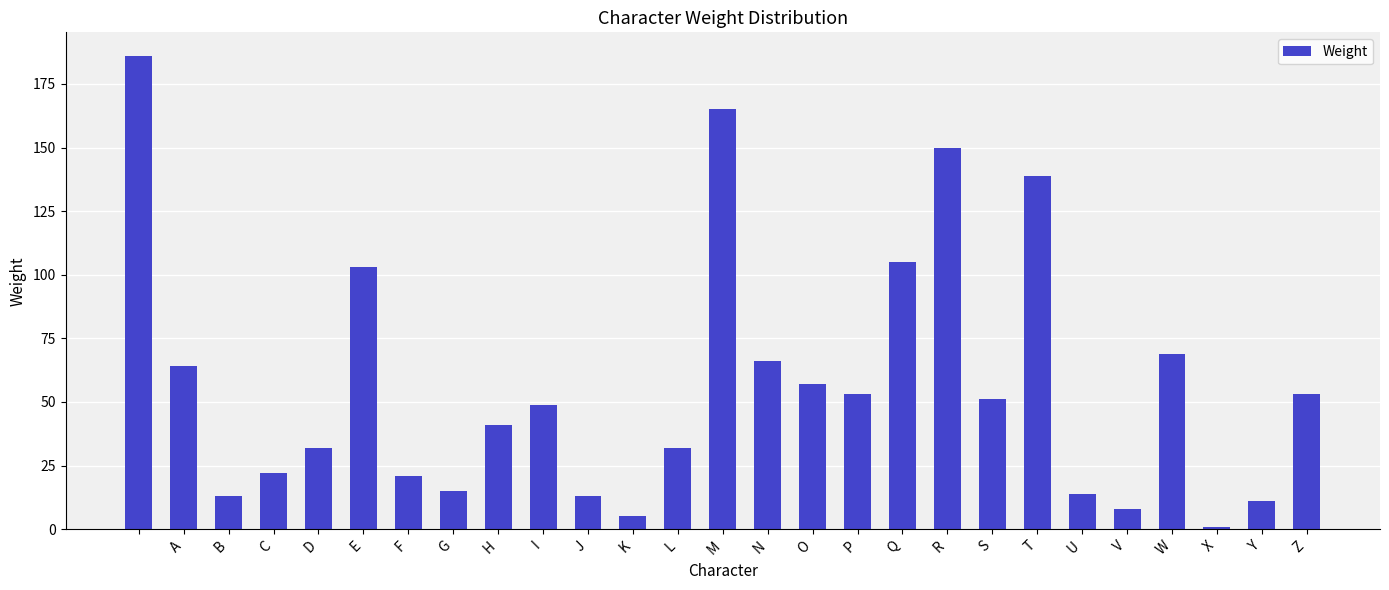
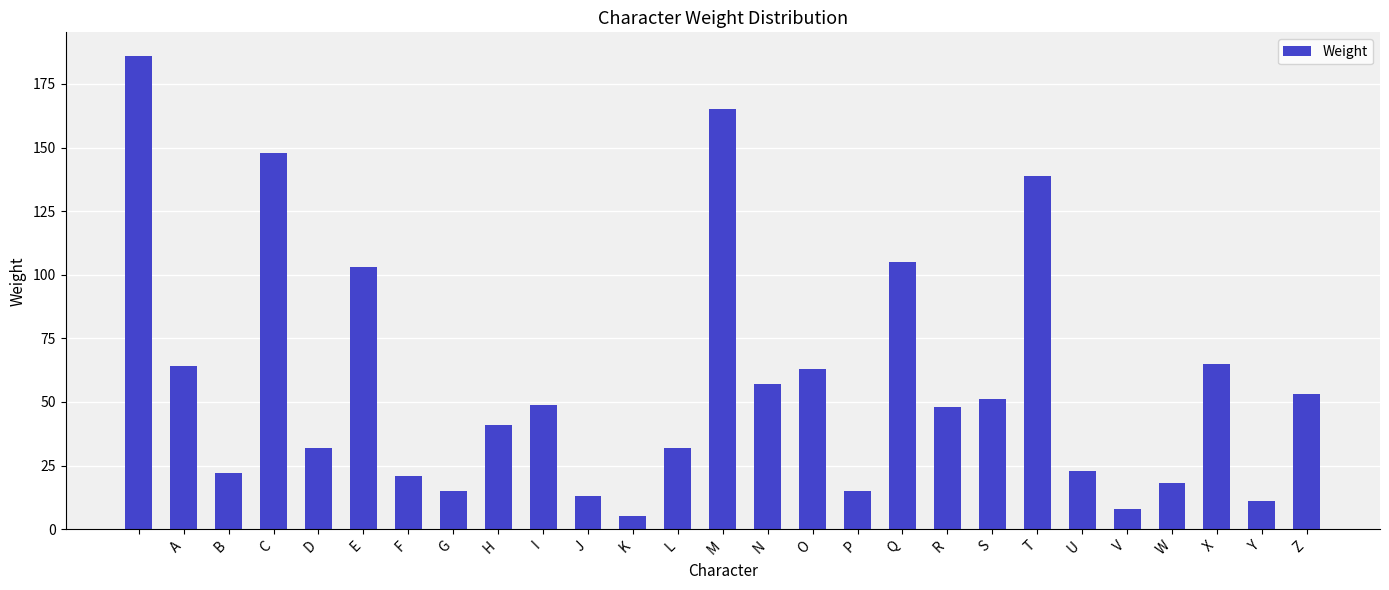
  {
    "A": 64,
-   "B": 13,
-   "C": 22,
+   "B": 22,
+   "C": 148,
    "D": 32,
    "E": 103,
    "F": 21,
    "G": 15,
    "H": 41,
    "I": 49,
    "J": 13,
    "K": 5,
    "L": 32,
    "M": 165,
-   "N": 66,
-   "O": 57,
-   "P": 53,
+   "N": 57,
+   "O": 63,
+   "P": 15,
    "Q": 105,
-   "R": 150,
+   "R": 48,
    "S": 51,
    "T": 139,
-   "U": 14,
+   "U": 23,
    "V": 8,
-   "W": 69,
-   "X": 1,
+   "W": 18,
+   "X": 65,
    "Y": 11,
    "Z": 53
  }
